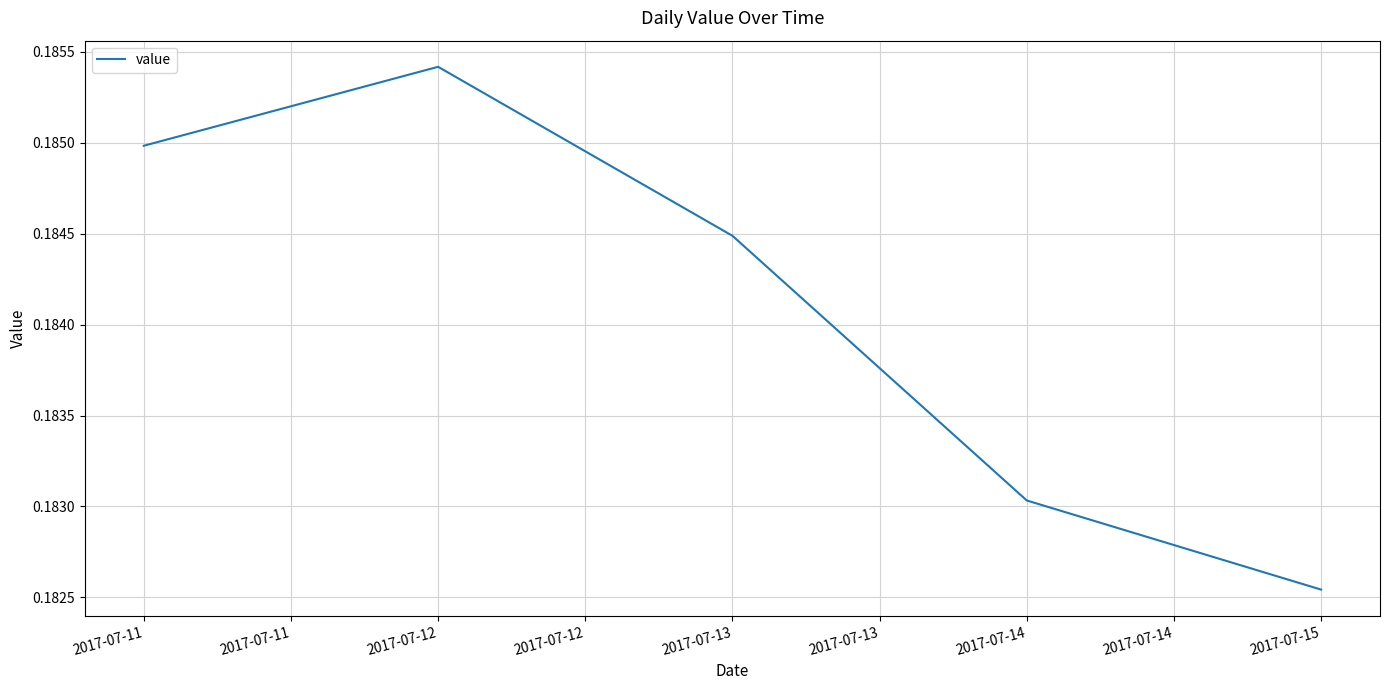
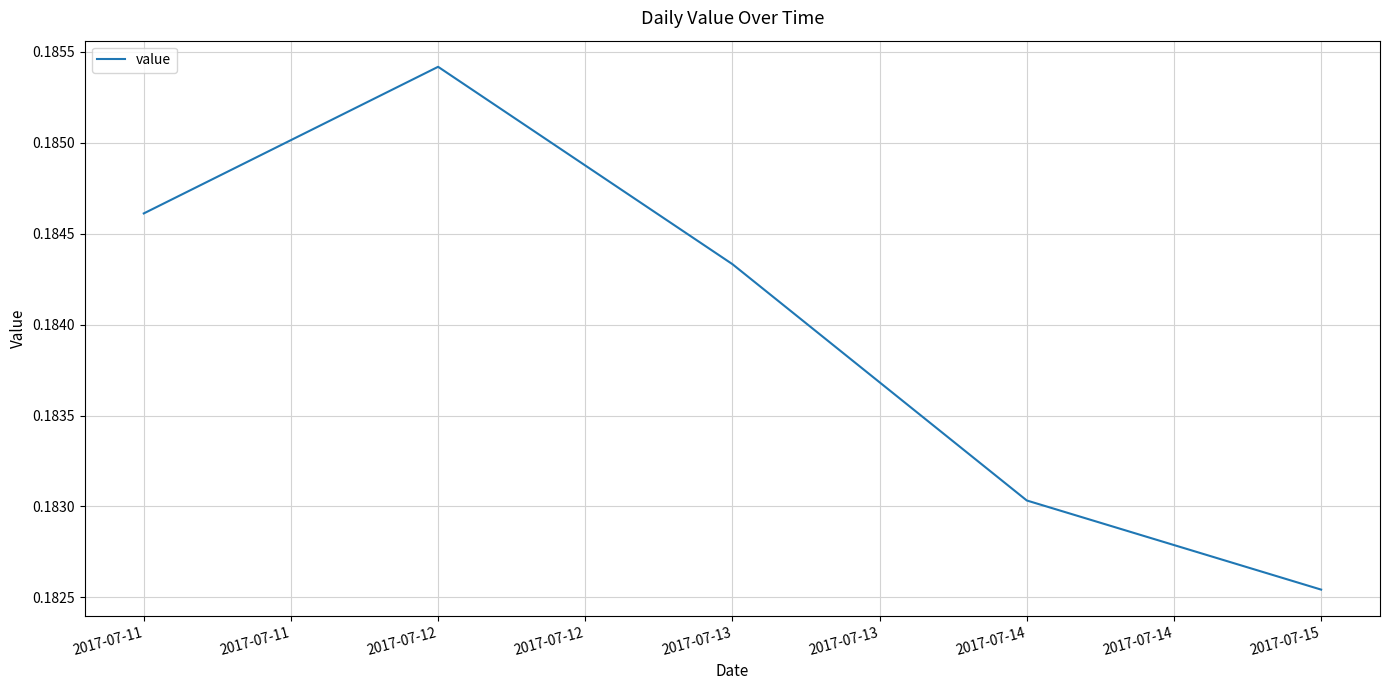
  {
-   "2017-07-11": 0.18498,
+   "2017-07-11": 0.18461,
    "2017-07-12": 0.18542,
-   "2017-07-13": 0.18449,
+   "2017-07-13": 0.18433,
    "2017-07-14": 0.18303,
    "2017-07-15": 0.18254
  }
